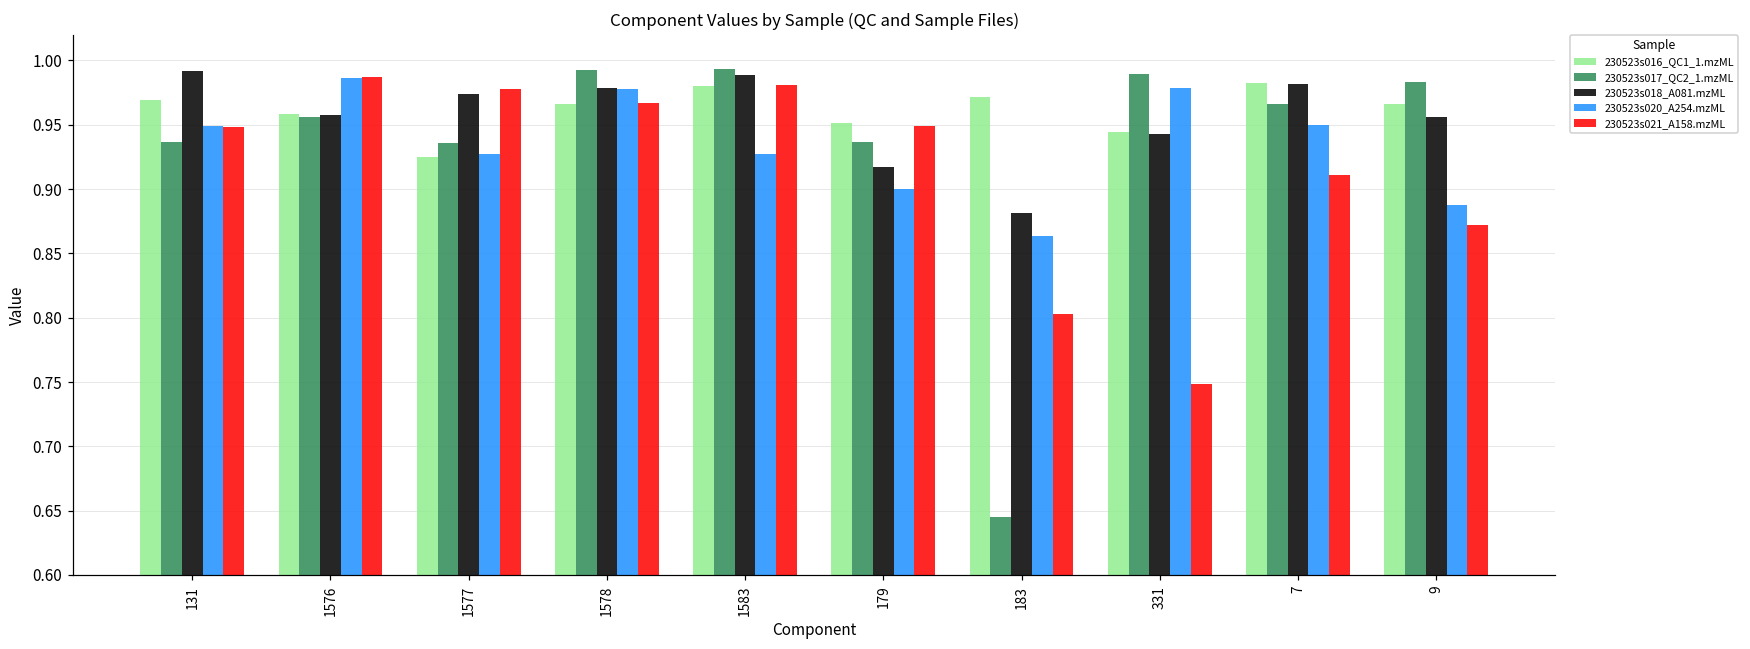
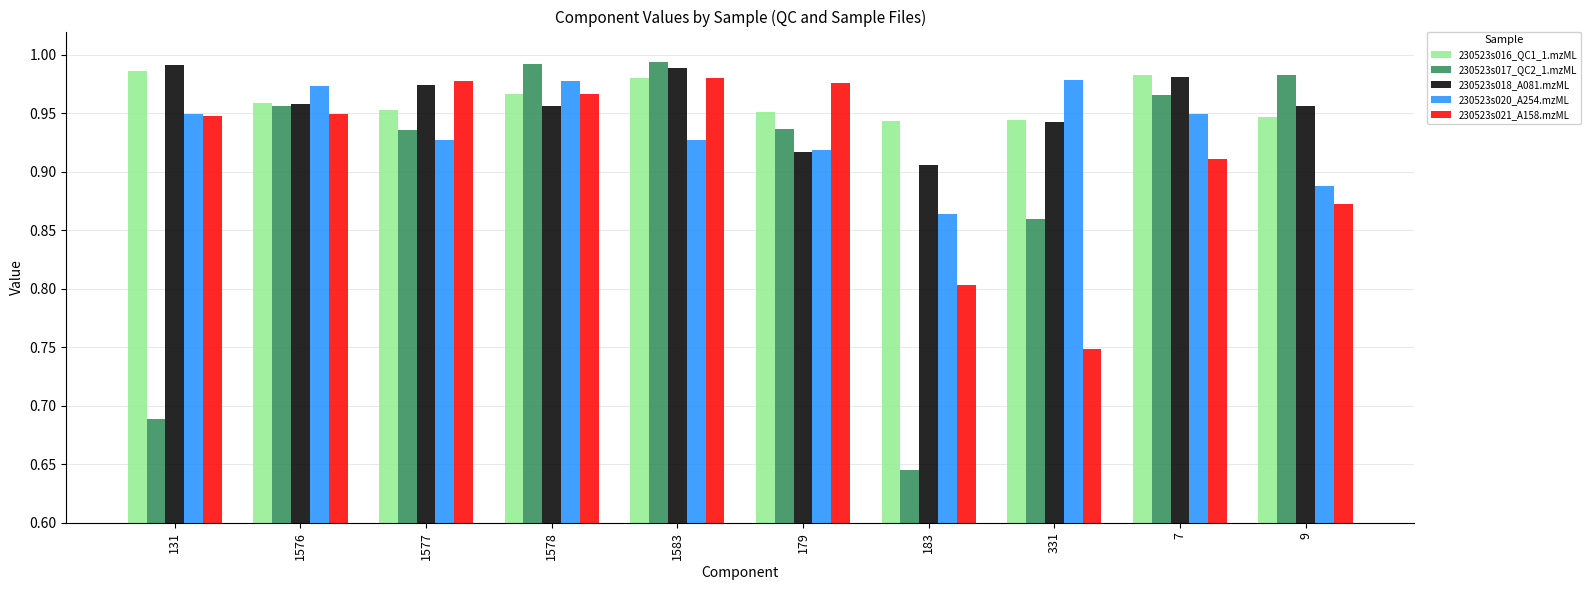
  {
    "230523s016_QC1_1.mzML": {
-     "131": 0.969,
+     "131": 0.987,
      "1576": 0.959,
-     "1577": 0.925,
+     "1577": 0.953,
      "1578": 0.966,
      "1583": 0.980,
      "179": 0.951,
-     "183": 0.971,
+     "183": 0.944,
      "331": 0.944,
      "7": 0.983,
-     "9": 0.966
+     "9": 0.947
    },
    "230523s017_QC2_1.mzML": {
-     "131": 0.936,
+     "131": 0.689,
      "1576": 0.956,
      "1577": 0.936,
      "1578": 0.993,
      "1583": 0.994,
      "179": 0.937,
      "183": 0.645,
-     "331": 0.989,
+     "331": 0.860,
      "7": 0.966,
      "9": 0.983
    },
    "230523s018_A081.mzML": {
      "131": 0.991,
      "1576": 0.958,
      "1577": 0.974,
-     "1578": 0.979,
+     "1578": 0.956,
      "1583": 0.989,
      "179": 0.917,
-     "183": 0.881,
+     "183": 0.906,
      "331": 0.943,
      "7": 0.981,
      "9": 0.956
    },
    "230523s020_A254.mzML": {
      "131": 0.949,
-     "1576": 0.986,
+     "1576": 0.973,
      "1577": 0.927,
      "1578": 0.978,
      "1583": 0.927,
-     "179": 0.900,
+     "179": 0.919,
      "183": 0.864,
      "331": 0.979,
      "7": 0.950,
      "9": 0.888
    },
    "230523s021_A158.mzML": {
      "131": 0.948,
-     "1576": 0.987,
+     "1576": 0.949,
      "1577": 0.978,
      "1578": 0.967,
      "1583": 0.981,
-     "179": 0.949,
+     "179": 0.976,
      "183": 0.803,
      "331": 0.749,
      "7": 0.911,
      "9": 0.872
    }
  }
